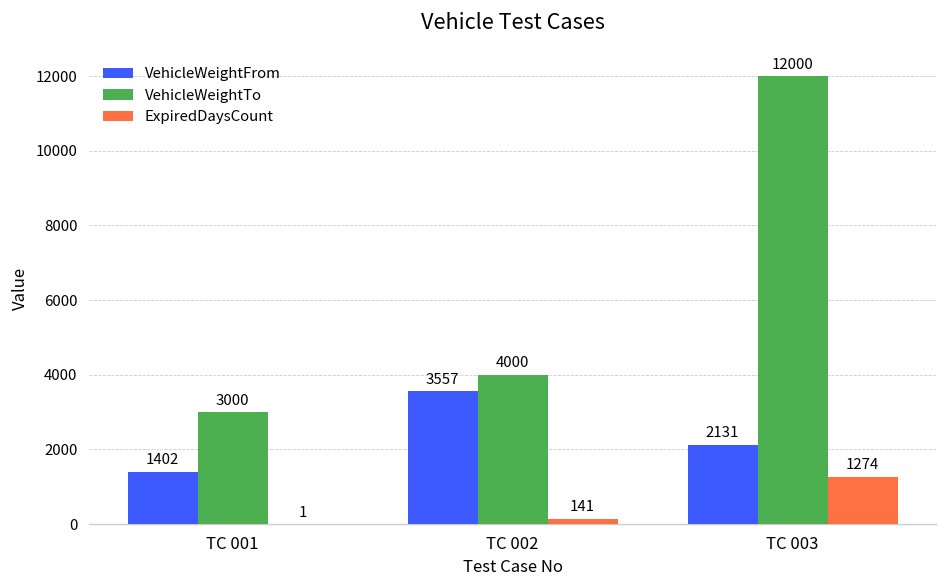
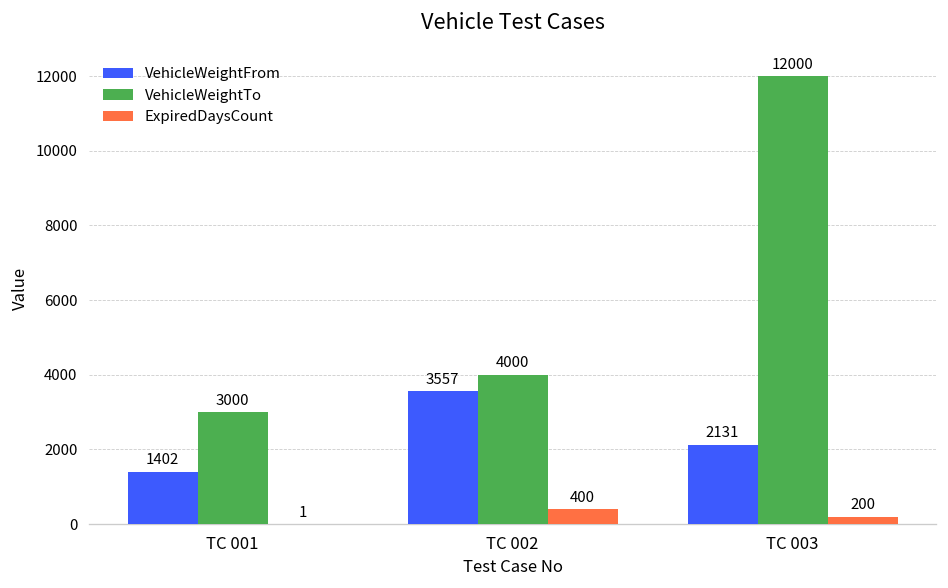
  {
    "VehicleWeightFrom": {
      "TC 001": 1402,
      "TC 002": 3557,
      "TC 003": 2131
    },
    "VehicleWeightTo": {
      "TC 001": 3000,
      "TC 002": 4000,
      "TC 003": 12000
    },
    "ExpiredDaysCount": {
      "TC 001": 1,
-     "TC 002": 141,
-     "TC 003": 1274
+     "TC 002": 400,
+     "TC 003": 200
    }
  }
